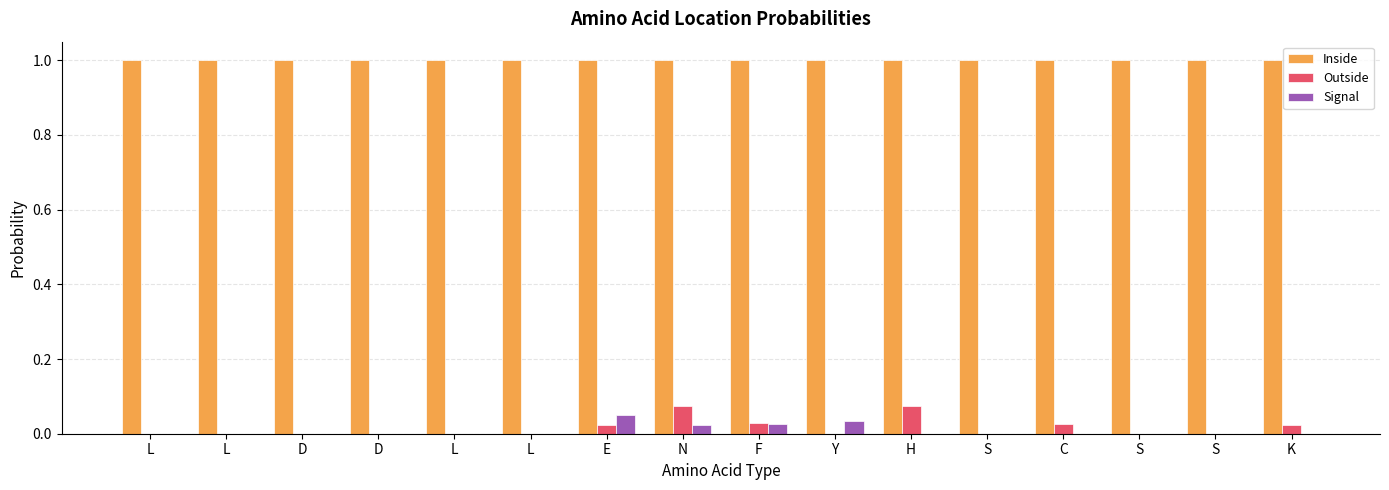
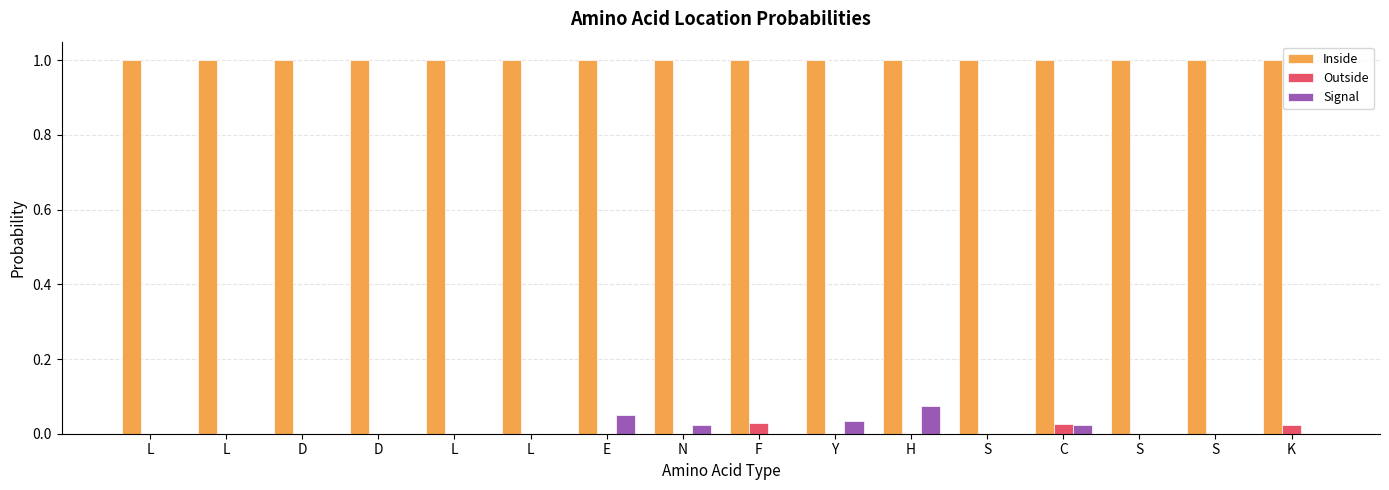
  {
    "Inside": {
      "E": 1.00,
      "N": 1.00,
      "F": 1.00,
      "Y": 1.00,
      "H": 1.00,
      "C": 1.00,
      "K": 1.00
    },
    "Outside": {
-     "E": 0.02,
-     "N": 0.08,
+     "E": 0.00,
+     "N": 0.00,
      "F": 0.03,
-     "H": 0.07,
+     "H": 0.00,
      "C": 0.03,
      "K": 0.02
    },
    "Signal": {
      "E": 0.05,
      "N": 0.02,
-     "F": 0.03,
+     "F": 0.00,
      "Y": 0.03,
-     "H": 0.00,
-     "C": 0.00,
+     "H": 0.07,
+     "C": 0.02,
      "K": 0.00
    }
  }
